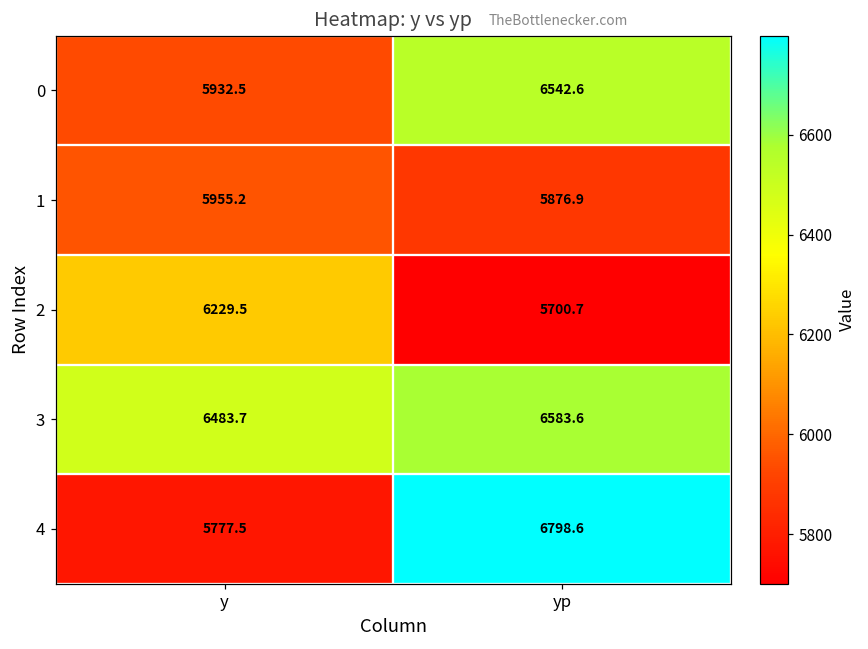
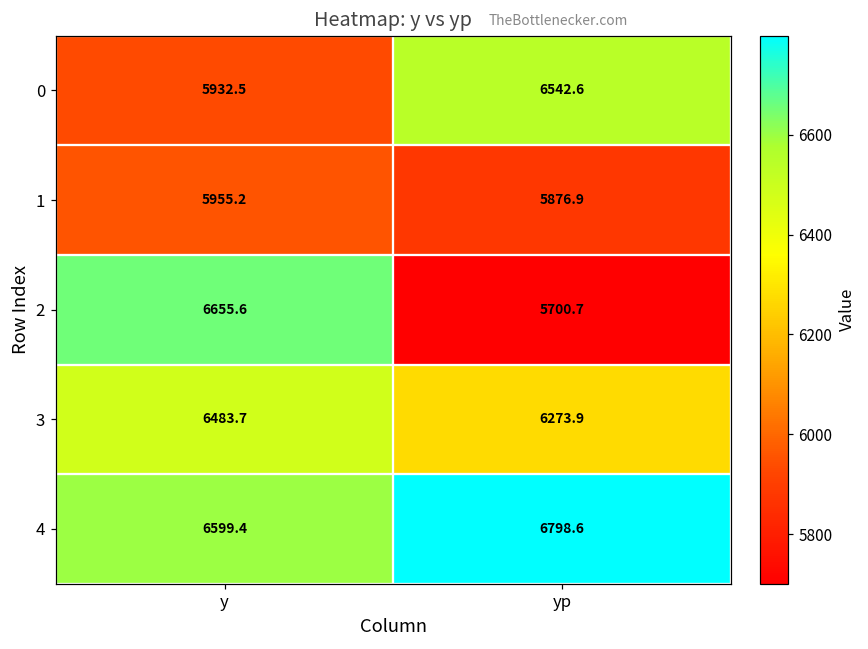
  {
    "0": {
      "y": 5932.5,
      "yp": 6542.6
    },
    "1": {
      "y": 5955.2,
      "yp": 5876.9
    },
    "2": {
-     "y": 6229.5,
+     "y": 6655.6,
      "yp": 5700.7
    },
    "3": {
      "y": 6483.7,
-     "yp": 6583.6
+     "yp": 6273.9
    },
    "4": {
-     "y": 5777.5,
+     "y": 6599.4,
      "yp": 6798.6
    }
  }
